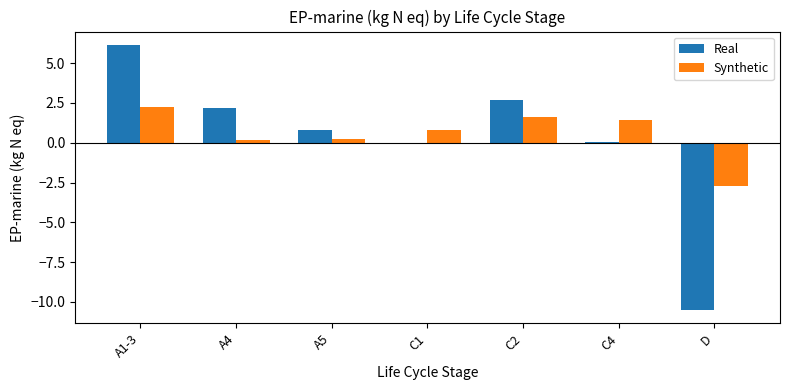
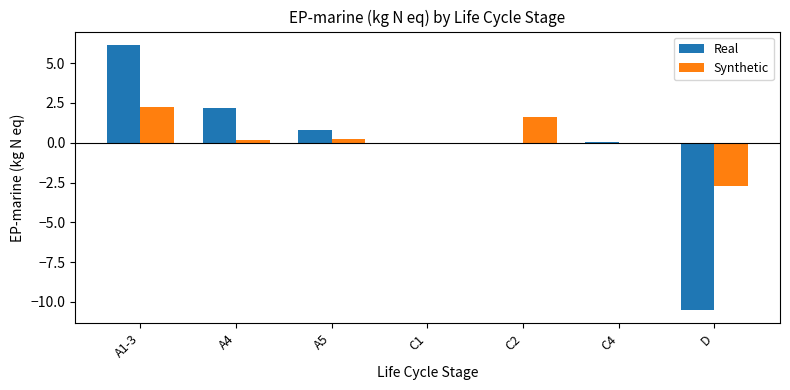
  {
    "Real": {
      "A1-3": 6.2,
      "A4": 2.2,
      "A5": 0.8,
-     "C2": 2.7,
+     "C2": 0.0,
      "D": -10.5
    },
    "Synthetic": {
      "A1-3": 2.3,
      "A4": 0.2,
      "A5": 0.2,
-     "C1": 0.8,
+     "C1": 0.0,
      "C2": 1.6,
-     "C4": 1.4,
+     "C4": 0.0,
      "D": -2.7
    }
  }
